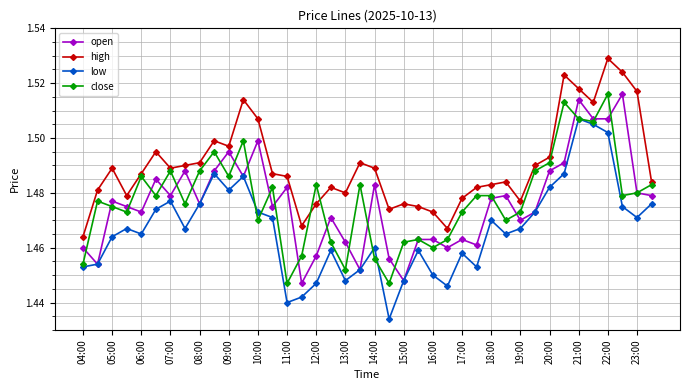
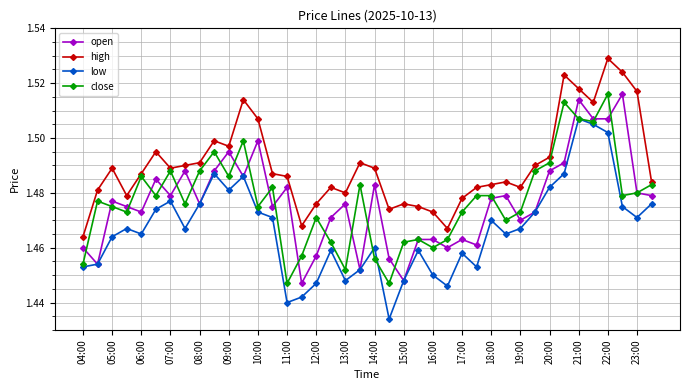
  {
    "open": {
      "04:00": 1.460,
      "05:00": 1.477,
      "06:00": 1.473,
      "07:00": 1.479,
      "09:00": 1.495,
      "10:00": 1.499,
      "11:00": 1.482,
      "12:00": 1.457,
-     "13:00": 1.462,
+     "13:00": 1.476,
      "14:00": 1.483,
      "16:00": 1.463,
      "17:00": 1.463,
      "18:00": 1.478,
      "19:00": 1.470,
      "20:00": 1.488,
      "21:00": 1.514,
      "22:00": 1.507
    },
    "high": {
      "04:00": 1.464,
      "05:00": 1.489,
      "06:00": 1.487,
      "07:00": 1.489,
      "08:00": 1.491,
      "09:00": 1.497,
      "10:00": 1.507,
      "11:00": 1.486,
      "12:00": 1.476,
      "13:00": 1.480,
      "14:00": 1.489,
      "15:00": 1.476,
      "16:00": 1.473,
      "17:00": 1.478,
      "18:00": 1.483,
-     "19:00": 1.477,
+     "19:00": 1.482,
      "20:00": 1.493,
      "21:00": 1.518,
      "22:00": 1.529,
      "23:00": 1.517
    },
    "low": {
      "04:00": 1.453,
      "05:00": 1.464,
      "06:00": 1.465,
      "07:00": 1.477,
      "09:00": 1.481,
      "10:00": 1.473,
      "11:00": 1.440,
      "12:00": 1.447,
      "13:00": 1.448,
      "14:00": 1.460,
      "16:00": 1.450,
      "17:00": 1.458,
      "18:00": 1.470,
      "19:00": 1.467,
      "20:00": 1.482,
      "22:00": 1.502,
      "23:00": 1.471
    },
    "close": {
      "04:00": 1.454,
      "05:00": 1.475,
      "06:00": 1.486,
      "07:00": 1.488,
      "08:00": 1.488,
      "09:00": 1.486,
-     "10:00": 1.470,
+     "10:00": 1.475,
      "11:00": 1.447,
-     "12:00": 1.483,
+     "12:00": 1.471,
      "13:00": 1.452,
      "14:00": 1.456,
      "15:00": 1.462,
      "16:00": 1.460,
      "17:00": 1.473,
      "18:00": 1.479,
      "19:00": 1.473,
      "20:00": 1.491,
      "22:00": 1.516
    }
  }
